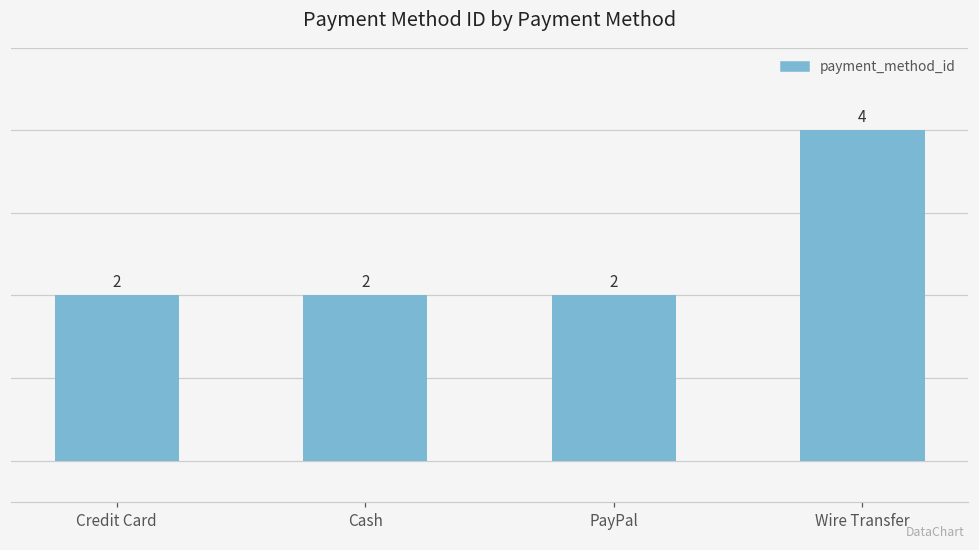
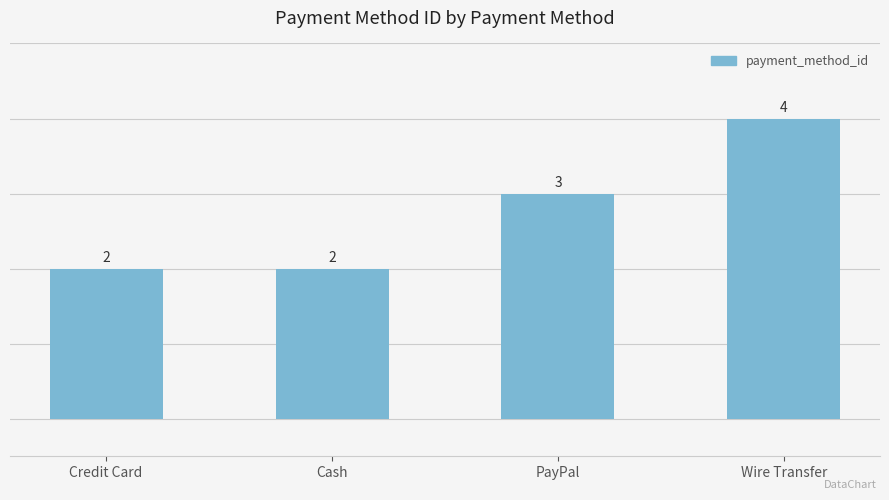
  {
    "Credit Card": 2,
    "Cash": 2,
-   "PayPal": 2,
+   "PayPal": 3,
    "Wire Transfer": 4
  }
